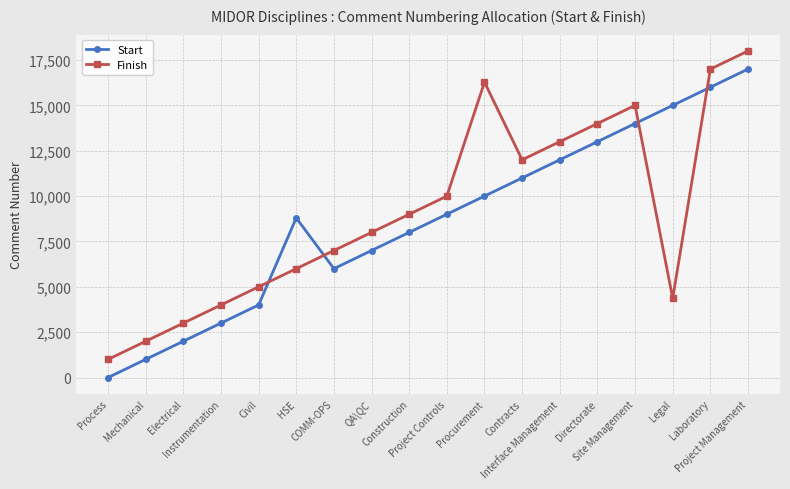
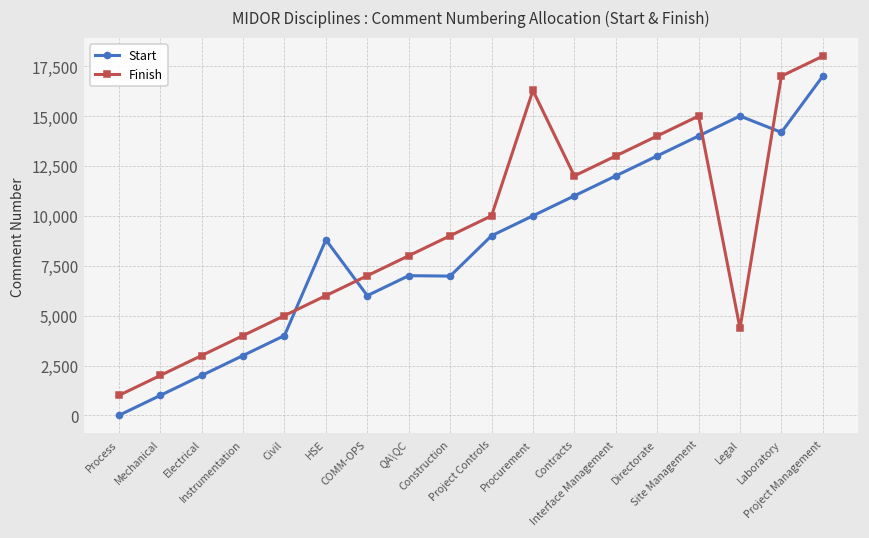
  {
    "Start": {
      "Process": "0",
      "Mechanical": "1,000",
      "Electrical": "2,000",
      "Instrumentation": "3,000",
      "Civil": "4,000",
      "HSE": "8,800",
      "COMM-OPS": "6,000",
      "QA\\QC": "7,000",
-     "Construction": "8,000",
+     "Construction": "7,000",
      "Project Controls": "9,000",
      "Procurement": "10,000",
      "Contracts": "11,000",
      "Interface Management": "12,000",
      "Directorate": "13,000",
      "Site Management": "14,000",
      "Legal": "15,000",
-     "Laboratory": "16,000",
+     "Laboratory": "14,200",
      "Project Management": "17,000"
    },
    "Finish": {
      "Process": "1,000",
      "Mechanical": "2,000",
      "Electrical": "3,000",
      "Instrumentation": "4,000",
      "Civil": "5,000",
      "HSE": "6,000",
      "COMM-OPS": "7,000",
      "QA\\QC": "8,000",
      "Construction": "9,000",
      "Project Controls": "10,000",
      "Procurement": "16,300",
      "Contracts": "12,000",
      "Interface Management": "13,000",
      "Directorate": "14,000",
      "Site Management": "15,000",
      "Legal": "4,400",
      "Laboratory": "17,000",
      "Project Management": "18,000"
    }
  }
